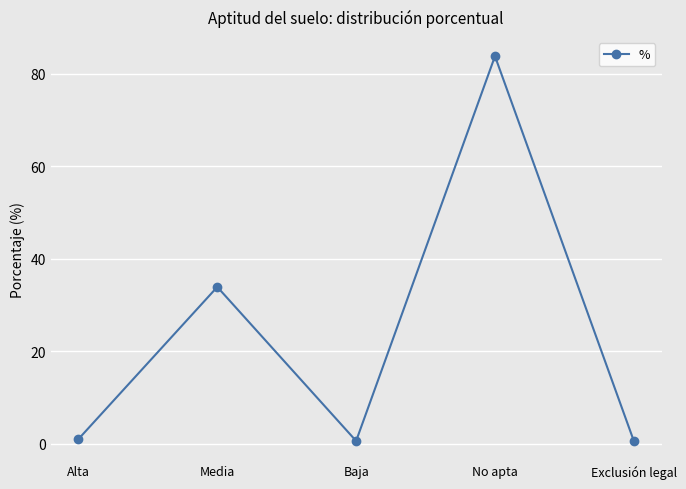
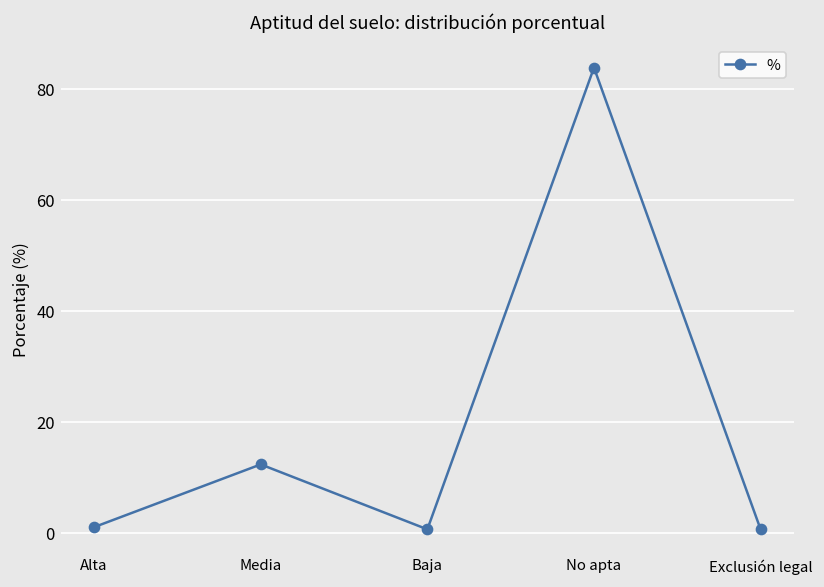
  {
    "Alta": 1,
-   "Media": 34,
+   "Media": 12,
    "Baja": 1,
    "No apta": 84,
    "Exclusión legal": 1
  }
